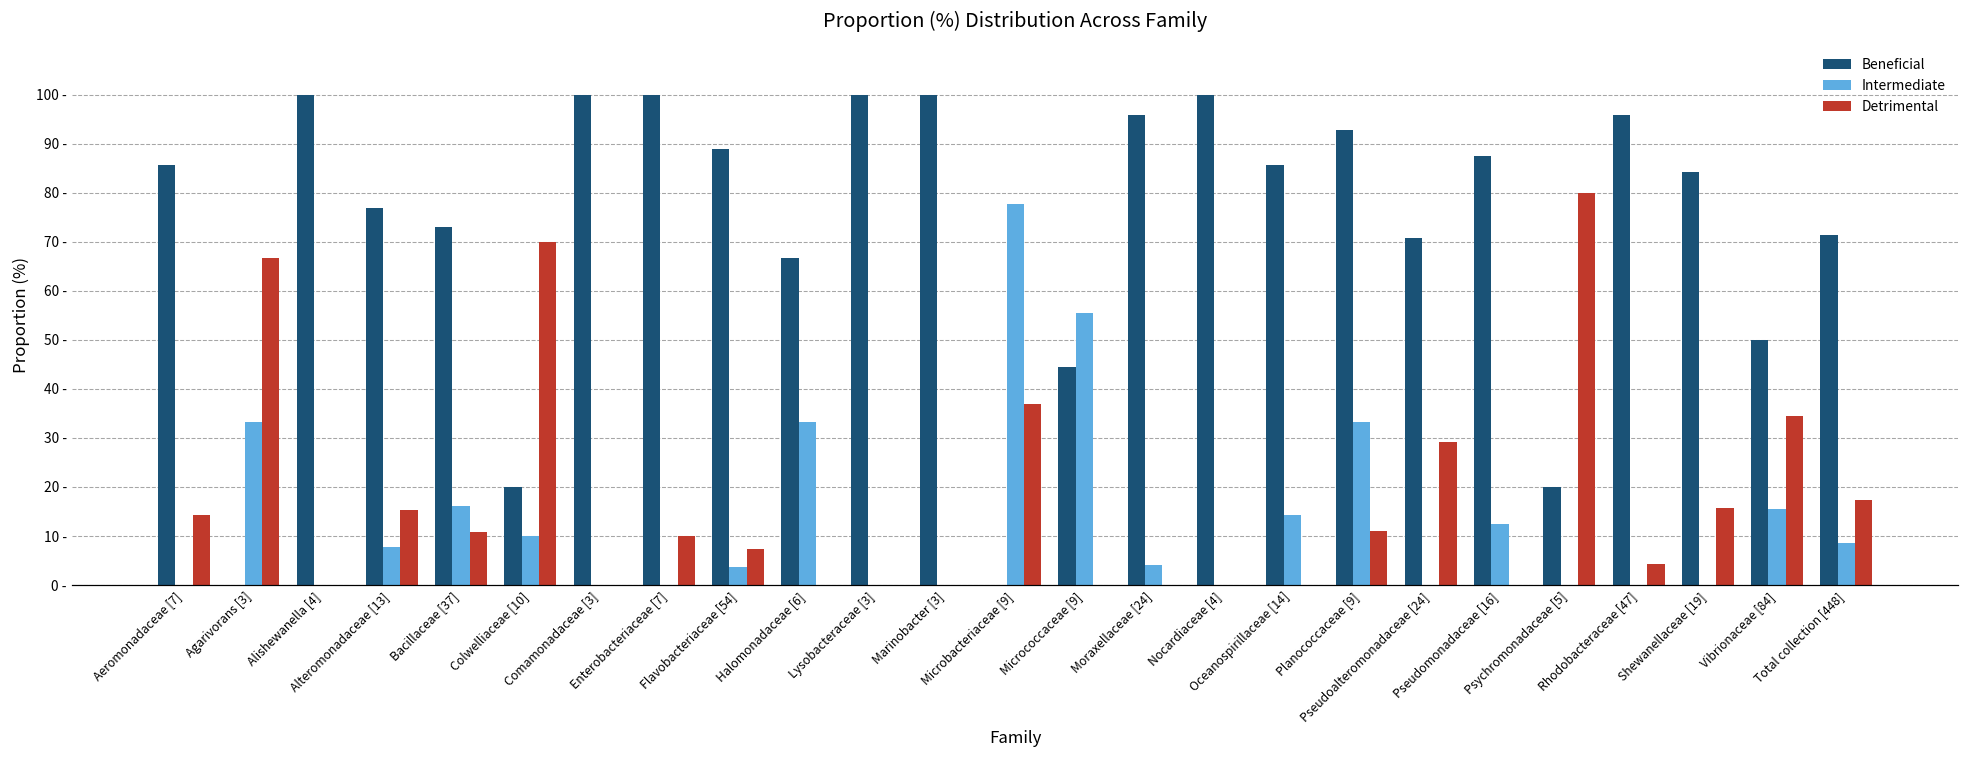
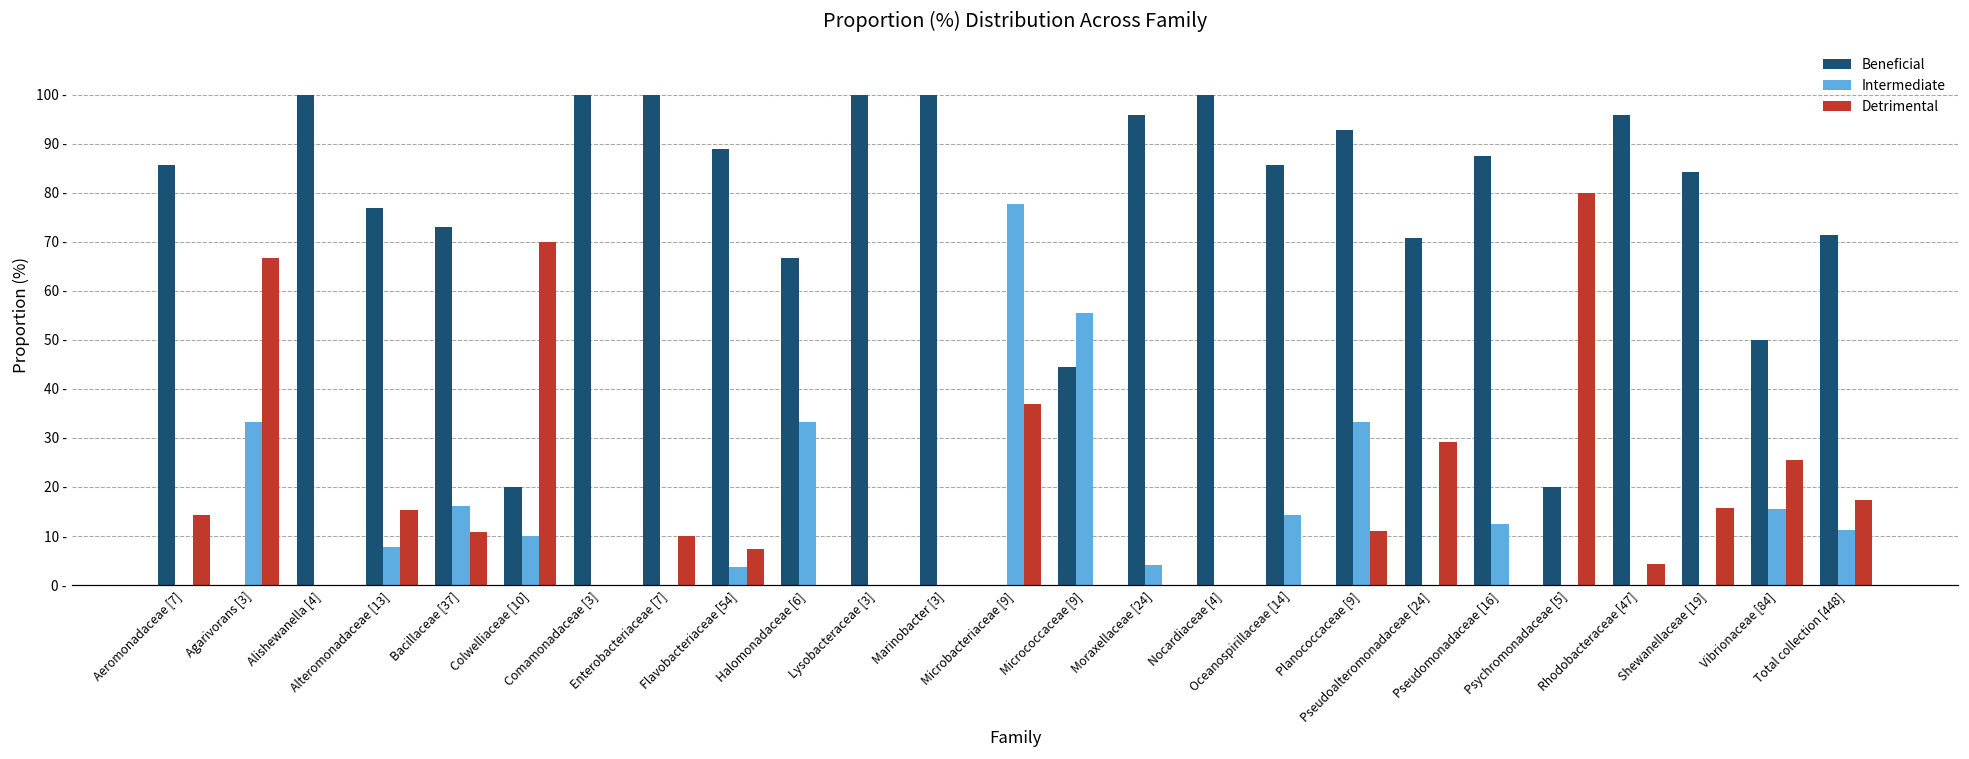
  {
    "Beneficial": {
      "Aeromonadaceae [7]": "86 -",
      "Agarivorans [3]": "0 -",
      "Alishewanella [4]": "100 -",
      "Alteromonadaceae [13]": "77 -",
      "Bacillaceae [37]": "73 -",
      "Colwelliaceae [10]": "20 -",
      "Comamonadaceae [3]": "100 -",
      "Enterobacteriaceae [7]": "100 -",
      "Flavobacteriaceae [54]": "89 -",
      "Halomonadaceae [6]": "67 -",
      "Lysobacteraceae [3]": "100 -",
      "Marinobacter [3]": "100 -",
      "Microbacteriaceae [9]": "0 -",
      "Micrococcaceae [9]": "44 -",
      "Moraxellaceae [24]": "96 -",
      "Nocardiaceae [4]": "100 -",
      "Oceanospirillaceae [14]": "86 -",
      "Planococcaceae [9]": "93 -",
      "Pseudoalteromonadaceae [24]": "71 -",
      "Pseudomonadaceae [16]": "88 -",
      "Psychromonadaceae [5]": "20 -",
      "Rhodobacteraceae [47]": "96 -",
      "Shewanellaceae [19]": "84 -",
      "Vibrionaceae [84]": "50 -",
      "Total collection [448]": "71 -"
    },
    "Intermediate": {
      "Aeromonadaceae [7]": "0 -",
      "Agarivorans [3]": "33 -",
      "Alishewanella [4]": "0 -",
      "Alteromonadaceae [13]": "8 -",
      "Bacillaceae [37]": "16 -",
      "Colwelliaceae [10]": "10 -",
      "Comamonadaceae [3]": "0 -",
      "Enterobacteriaceae [7]": "0 -",
      "Flavobacteriaceae [54]": "4 -",
      "Halomonadaceae [6]": "33 -",
      "Lysobacteraceae [3]": "0 -",
      "Marinobacter [3]": "0 -",
      "Microbacteriaceae [9]": "78 -",
      "Micrococcaceae [9]": "56 -",
      "Moraxellaceae [24]": "4 -",
      "Nocardiaceae [4]": "0 -",
      "Oceanospirillaceae [14]": "14 -",
      "Planococcaceae [9]": "33 -",
      "Pseudoalteromonadaceae [24]": "0 -",
      "Pseudomonadaceae [16]": "13 -",
      "Psychromonadaceae [5]": "0 -",
      "Rhodobacteraceae [47]": "0 -",
      "Shewanellaceae [19]": "0 -",
      "Vibrionaceae [84]": "15 -",
-     "Total collection [448]": "9 -"
+     "Total collection [448]": "11 -"
    },
    "Detrimental": {
      "Aeromonadaceae [7]": "14 -",
      "Agarivorans [3]": "67 -",
      "Alishewanella [4]": "0 -",
      "Alteromonadaceae [13]": "15 -",
      "Bacillaceae [37]": "11 -",
      "Colwelliaceae [10]": "70 -",
      "Comamonadaceae [3]": "0 -",
      "Enterobacteriaceae [7]": "10 -",
      "Flavobacteriaceae [54]": "7 -",
      "Halomonadaceae [6]": "0 -",
      "Lysobacteraceae [3]": "0 -",
      "Marinobacter [3]": "0 -",
      "Microbacteriaceae [9]": "37 -",
      "Micrococcaceae [9]": "0 -",
      "Moraxellaceae [24]": "0 -",
      "Nocardiaceae [4]": "0 -",
      "Oceanospirillaceae [14]": "0 -",
      "Planococcaceae [9]": "11 -",
      "Pseudoalteromonadaceae [24]": "29 -",
      "Pseudomonadaceae [16]": "0 -",
      "Psychromonadaceae [5]": "80 -",
      "Rhodobacteraceae [47]": "4 -",
      "Shewanellaceae [19]": "16 -",
-     "Vibrionaceae [84]": "35 -",
+     "Vibrionaceae [84]": "26 -",
      "Total collection [448]": "17 -"
    }
  }
